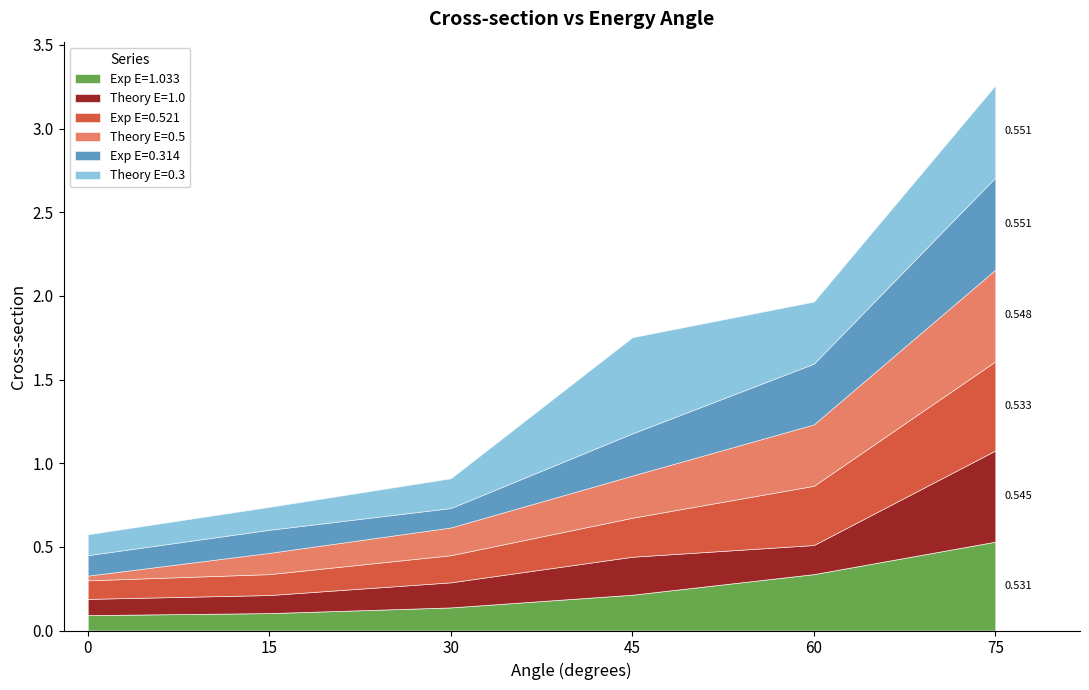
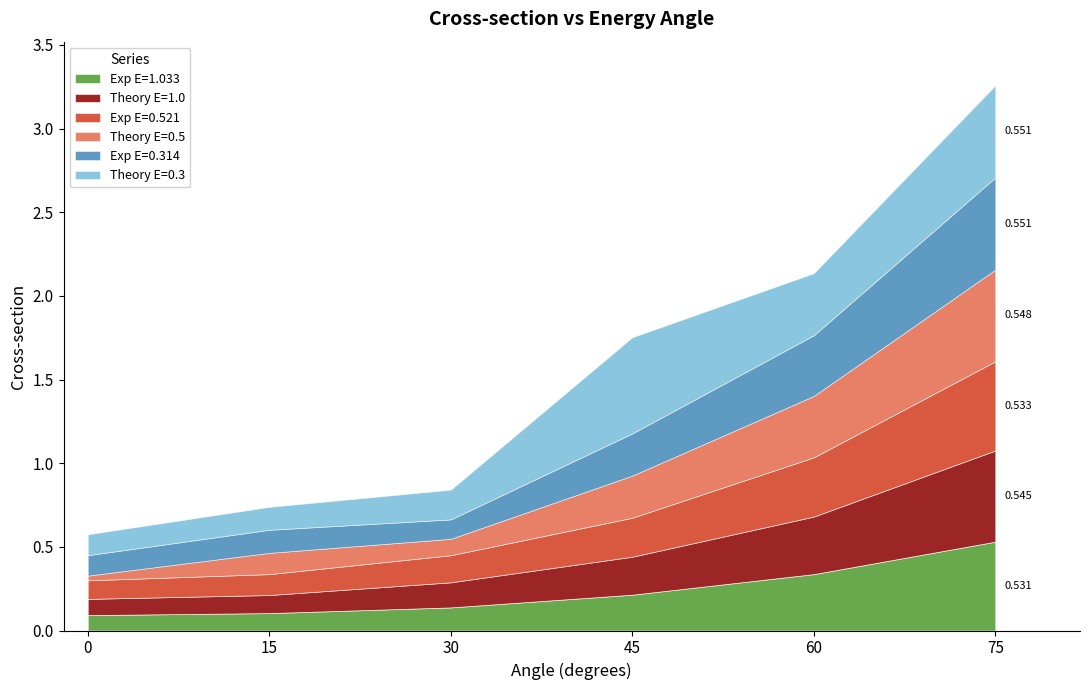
  {
    "Exp E=1.033": {
      "0": 0.09,
      "15": 0.10,
      "30": 0.14,
      "45": 0.21,
      "60": 0.34,
      "75": 0.53
    },
    "Theory E=1.0": {
      "0": 0.10,
      "15": 0.11,
      "30": 0.15,
      "45": 0.23,
-     "60": 0.17,
+     "60": 0.34,
      "75": 0.55
    },
    "Exp E=0.521": {
      "0": 0.11,
      "15": 0.12,
      "30": 0.16,
      "45": 0.23,
      "60": 0.35,
      "75": 0.53
    },
    "Theory E=0.5": {
      "0": 0.03,
      "15": 0.13,
-     "30": 0.17,
+     "30": 0.10,
      "45": 0.25,
      "60": 0.37,
      "75": 0.55
    },
    "Exp E=0.314": {
      "0": 0.12,
      "15": 0.14,
      "30": 0.12,
      "45": 0.25,
      "60": 0.36,
      "75": 0.55
    },
    "Theory E=0.3": {
      "0": 0.12,
      "15": 0.14,
      "30": 0.18,
      "45": 0.58,
      "60": 0.37,
      "75": 0.55
    }
  }
